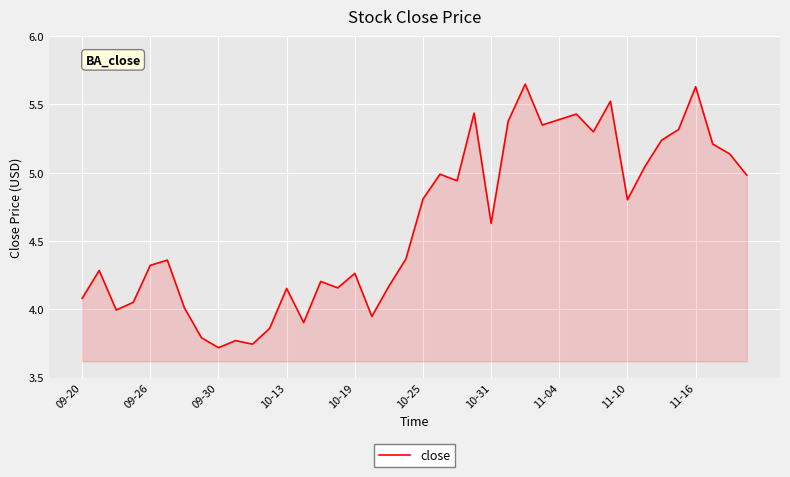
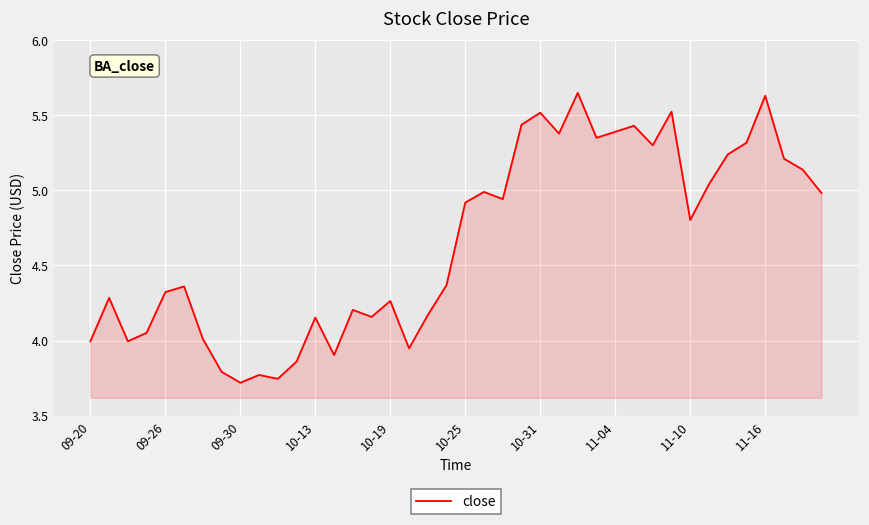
  {
-   "09-20": 4.08,
+   "09-20": 4.00,
    "09-26": 4.32,
    "09-30": 3.72,
    "10-13": 4.15,
    "10-19": 4.26,
-   "10-25": 4.81,
-   "10-31": 4.63,
+   "10-25": 4.92,
+   "10-31": 5.52,
    "11-04": 5.39,
    "11-10": 4.80,
    "11-16": 5.63
  }
